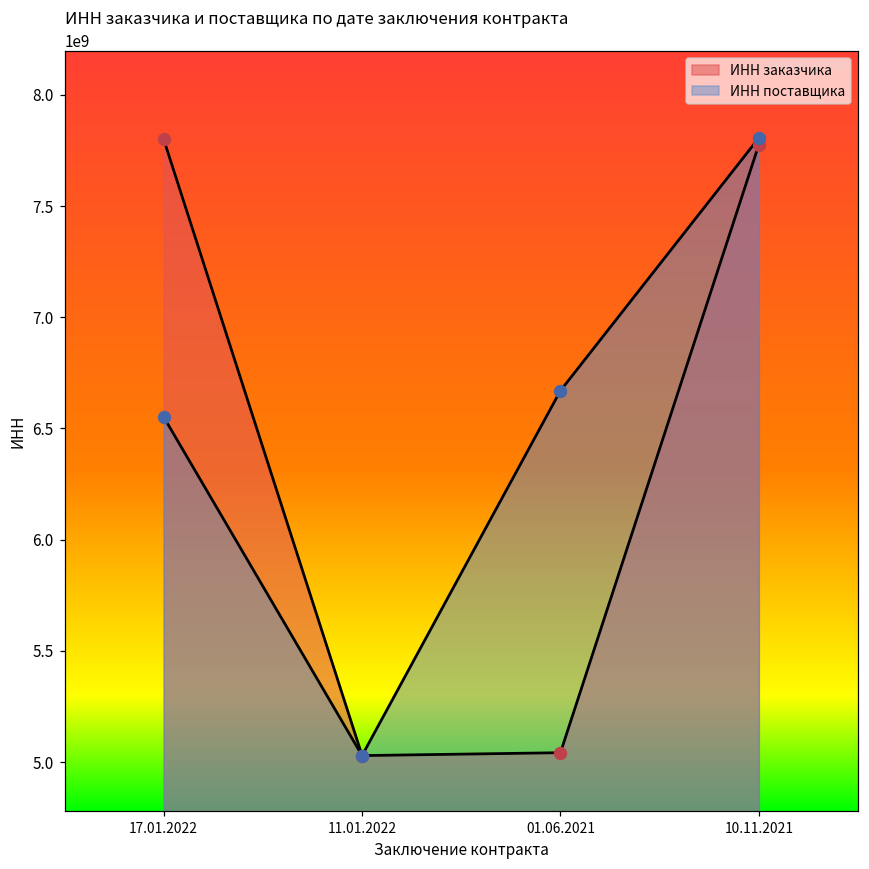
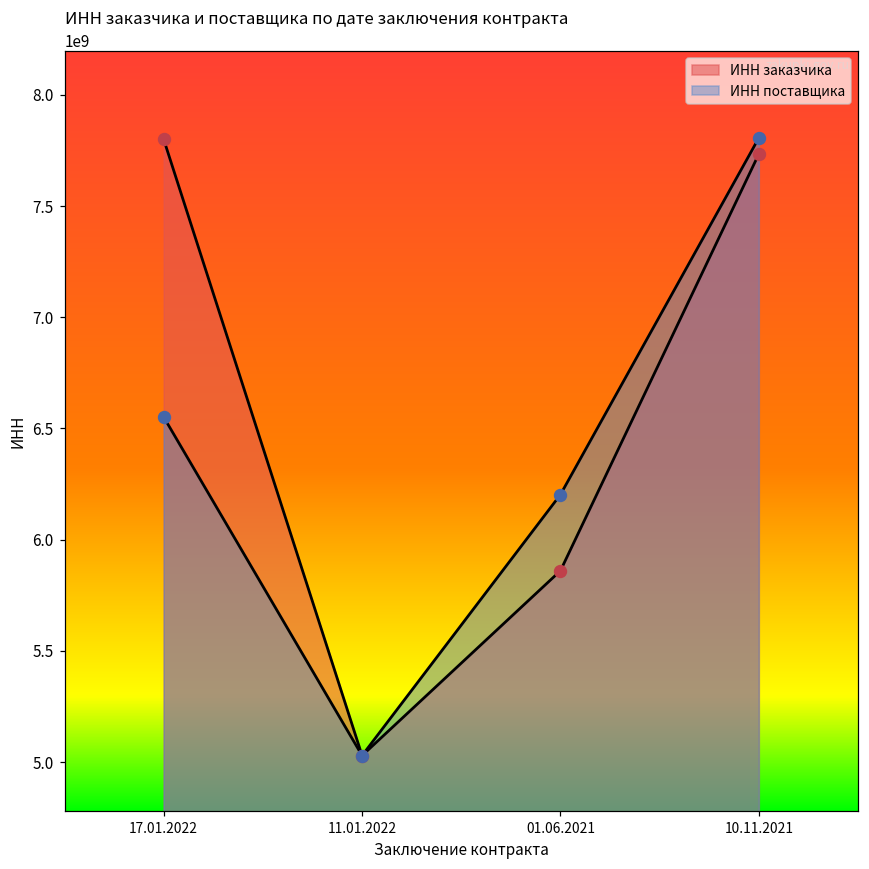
  {
    "ИНН заказчика": {
      "17.01.2022": 7800000000,
-     "01.06.2021": 5040000000,
-     "10.11.2021": 7780000000
+     "01.06.2021": 5860000000,
+     "10.11.2021": 7730000000
    },
    "ИНН поставщика": {
      "17.01.2022": 6550000000,
-     "01.06.2021": 6670000000,
+     "01.06.2021": 6200000000,
      "10.11.2021": 7810000000
    }
  }
